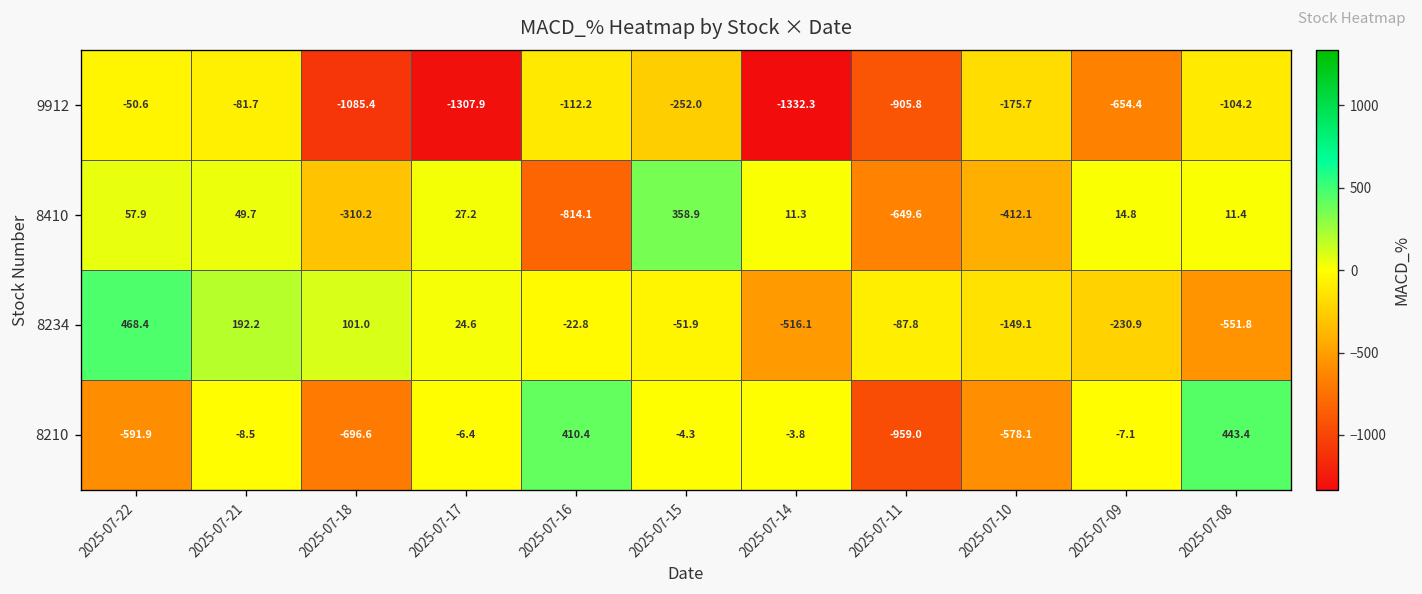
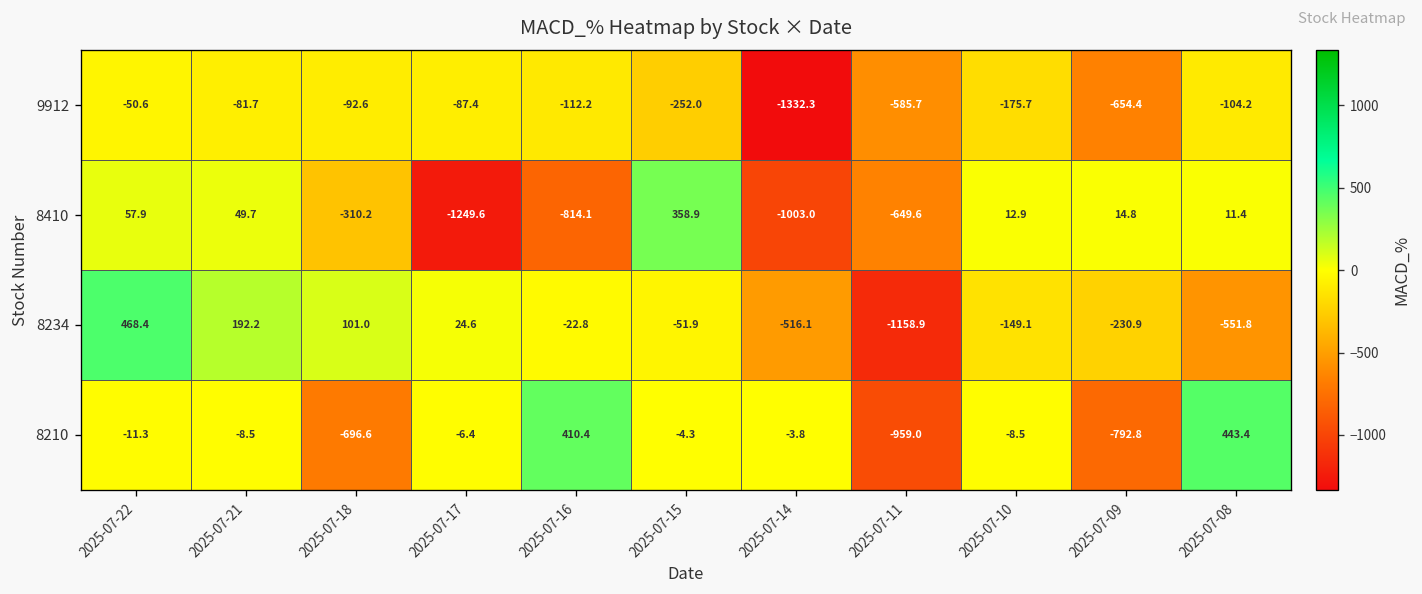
  {
    "9912": {
      "2025-07-22": -50.6,
      "2025-07-21": -81.7,
-     "2025-07-18": -1085.4,
-     "2025-07-17": -1307.9,
+     "2025-07-18": -92.6,
+     "2025-07-17": -87.4,
      "2025-07-16": -112.2,
      "2025-07-15": -252.0,
      "2025-07-14": -1332.3,
-     "2025-07-11": -905.8,
+     "2025-07-11": -585.7,
      "2025-07-10": -175.7,
      "2025-07-09": -654.4,
      "2025-07-08": -104.2
    },
    "8410": {
      "2025-07-22": 57.9,
      "2025-07-21": 49.7,
      "2025-07-18": -310.2,
-     "2025-07-17": 27.2,
+     "2025-07-17": -1249.6,
      "2025-07-16": -814.1,
      "2025-07-15": 358.9,
-     "2025-07-14": 11.3,
+     "2025-07-14": -1003.0,
      "2025-07-11": -649.6,
-     "2025-07-10": -412.1,
+     "2025-07-10": 12.9,
      "2025-07-09": 14.8,
      "2025-07-08": 11.4
    },
    "8234": {
      "2025-07-22": 468.4,
      "2025-07-21": 192.2,
      "2025-07-18": 101.0,
      "2025-07-17": 24.6,
      "2025-07-16": -22.8,
      "2025-07-15": -51.9,
      "2025-07-14": -516.1,
-     "2025-07-11": -87.8,
+     "2025-07-11": -1158.9,
      "2025-07-10": -149.1,
      "2025-07-09": -230.9,
      "2025-07-08": -551.8
    },
    "8210": {
-     "2025-07-22": -591.9,
+     "2025-07-22": -11.3,
      "2025-07-21": -8.5,
      "2025-07-18": -696.6,
      "2025-07-17": -6.4,
      "2025-07-16": 410.4,
      "2025-07-15": -4.3,
      "2025-07-14": -3.8,
      "2025-07-11": -959.0,
-     "2025-07-10": -578.1,
-     "2025-07-09": -7.1,
+     "2025-07-10": -8.5,
+     "2025-07-09": -792.8,
      "2025-07-08": 443.4
    }
  }
